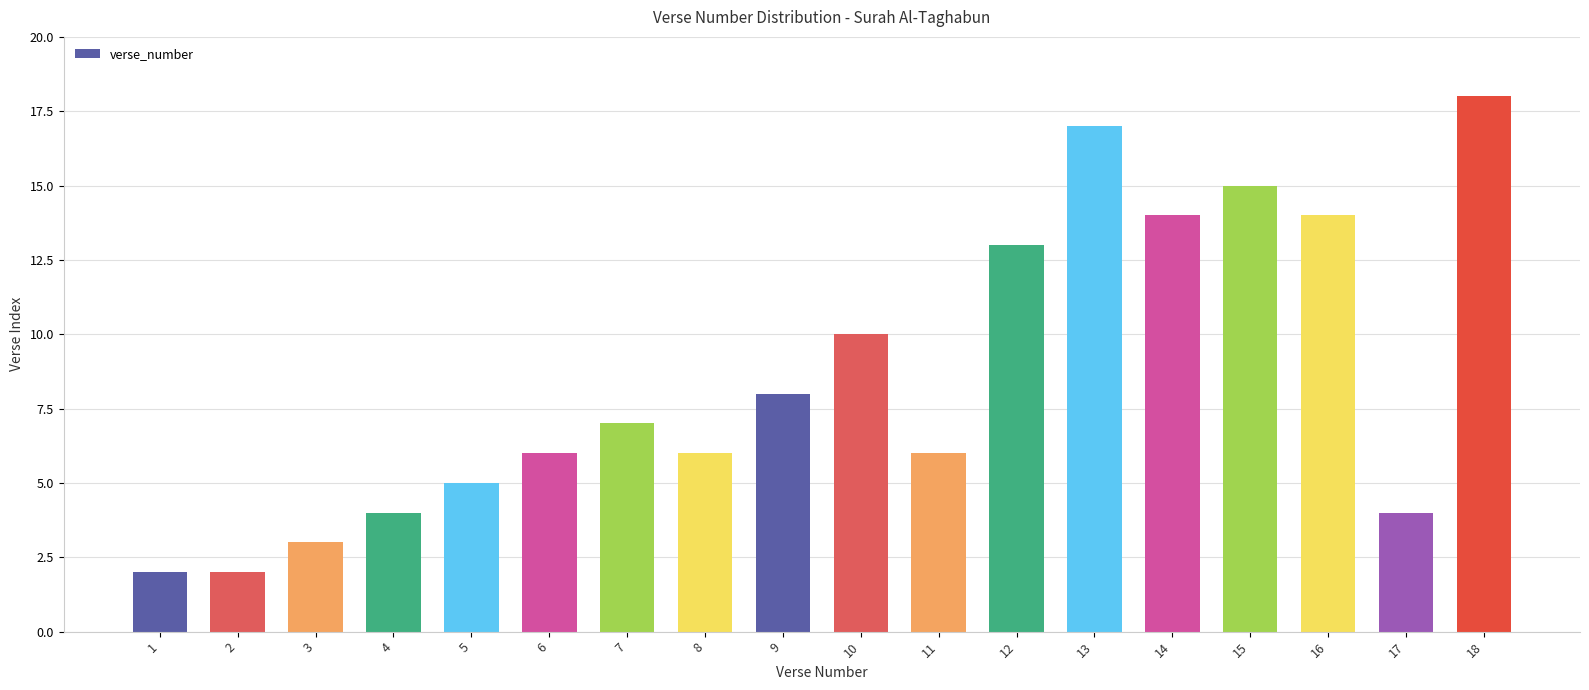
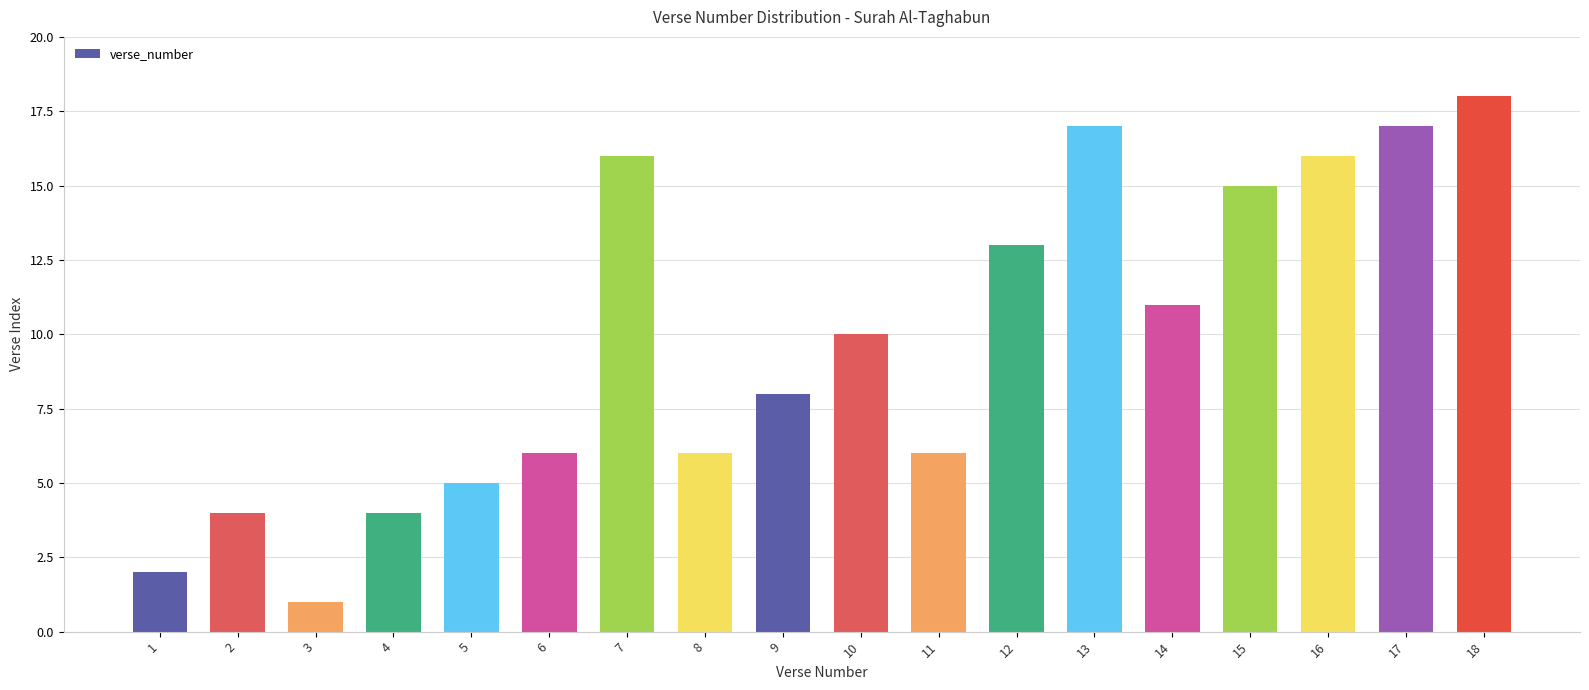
  {
    "1": 2,
-   "2": 2,
-   "3": 3,
+   "2": 4,
+   "3": 1,
    "4": 4,
    "5": 5,
    "6": 6,
-   "7": 7,
+   "7": 16,
    "8": 6,
    "9": 8,
    "10": 10,
    "11": 6,
    "12": 13,
    "13": 17,
-   "14": 14,
+   "14": 11,
    "15": 15,
-   "16": 14,
-   "17": 4,
+   "16": 16,
+   "17": 17,
    "18": 18
  }
